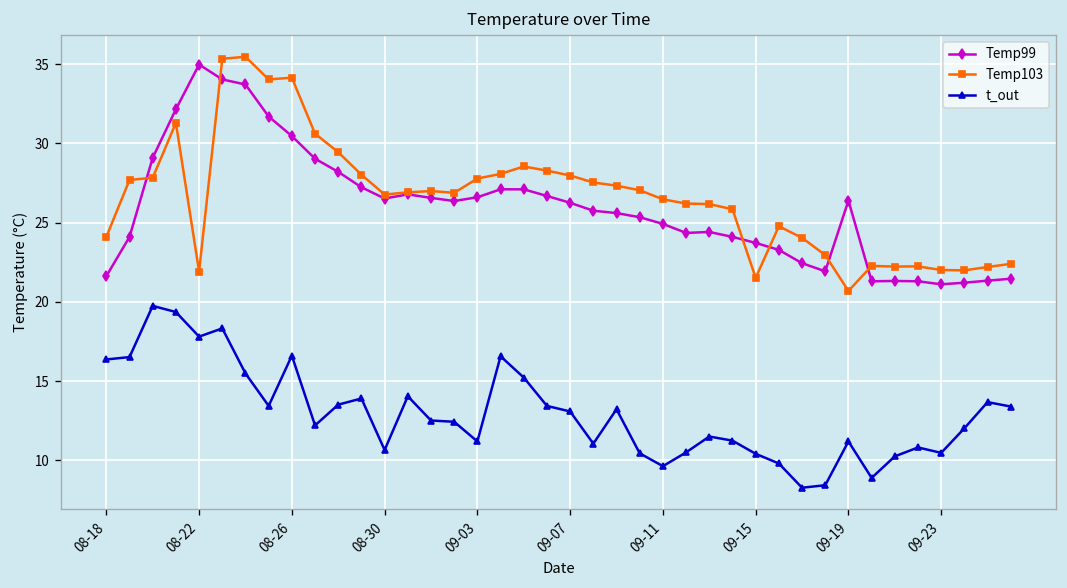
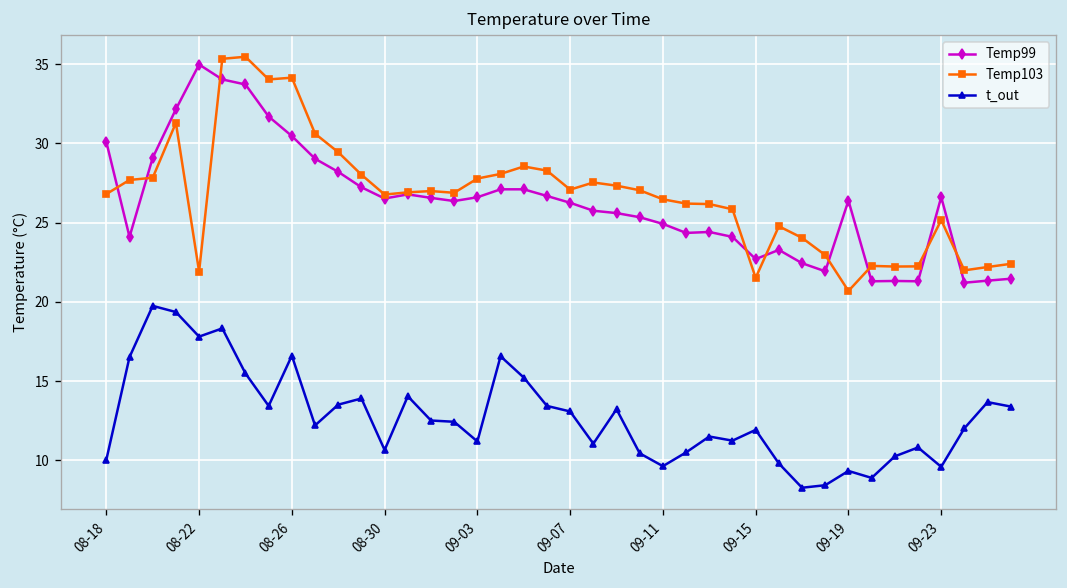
  {
    "Temp99": {
-     "08-18": 21.6,
+     "08-18": 30.1,
      "08-22": 35.0,
      "08-26": 30.5,
      "08-30": 26.5,
      "09-03": 26.6,
      "09-07": 26.3,
      "09-11": 24.9,
-     "09-15": 23.7,
+     "09-15": 22.7,
      "09-19": 26.4,
-     "09-23": 21.1
+     "09-23": 26.6
    },
    "Temp103": {
-     "08-18": 24.1,
+     "08-18": 26.8,
      "08-22": 21.9,
      "08-26": 34.1,
      "08-30": 26.8,
      "09-03": 27.8,
-     "09-07": 28.0,
+     "09-07": 27.1,
      "09-11": 26.5,
      "09-15": 21.5,
      "09-19": 20.7,
-     "09-23": 22.0
+     "09-23": 25.2
    },
    "t_out": {
-     "08-18": 16.4,
+     "08-18": 10.0,
      "08-22": 17.8,
      "08-26": 16.6,
      "08-30": 10.7,
      "09-03": 11.2,
      "09-07": 13.1,
      "09-11": 9.6,
-     "09-15": 10.4,
-     "09-19": 11.2,
-     "09-23": 10.5
+     "09-15": 11.9,
+     "09-19": 9.3,
+     "09-23": 9.6
    }
  }
